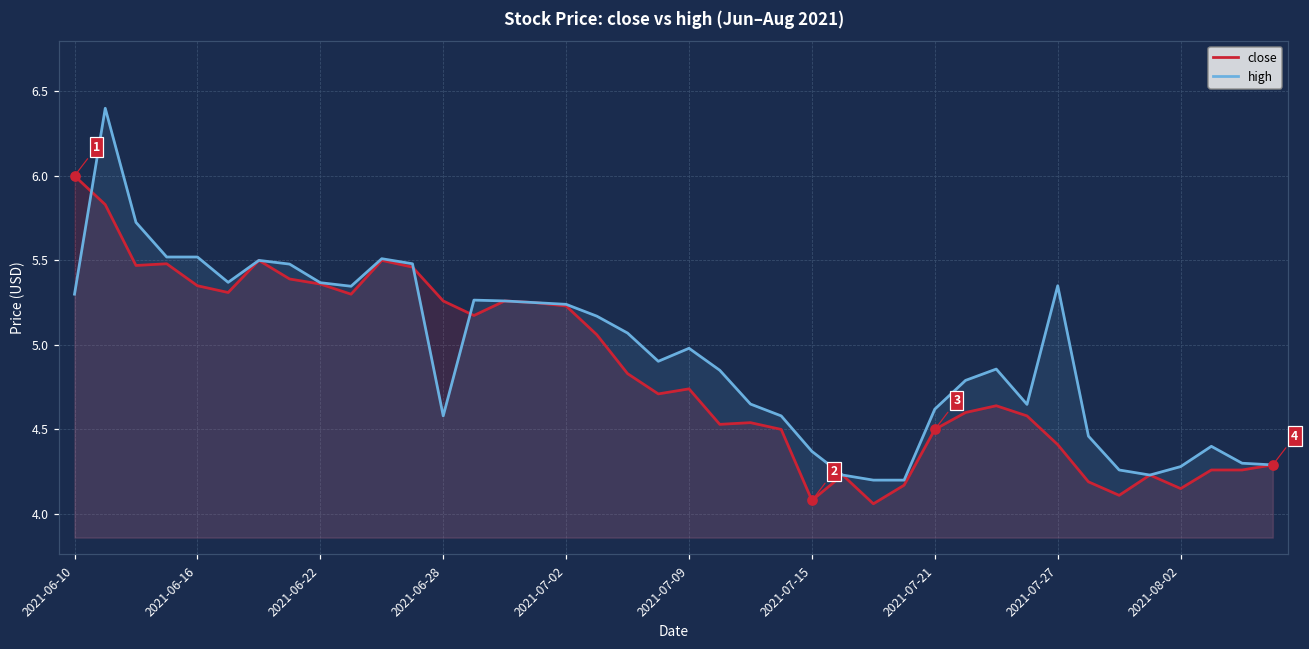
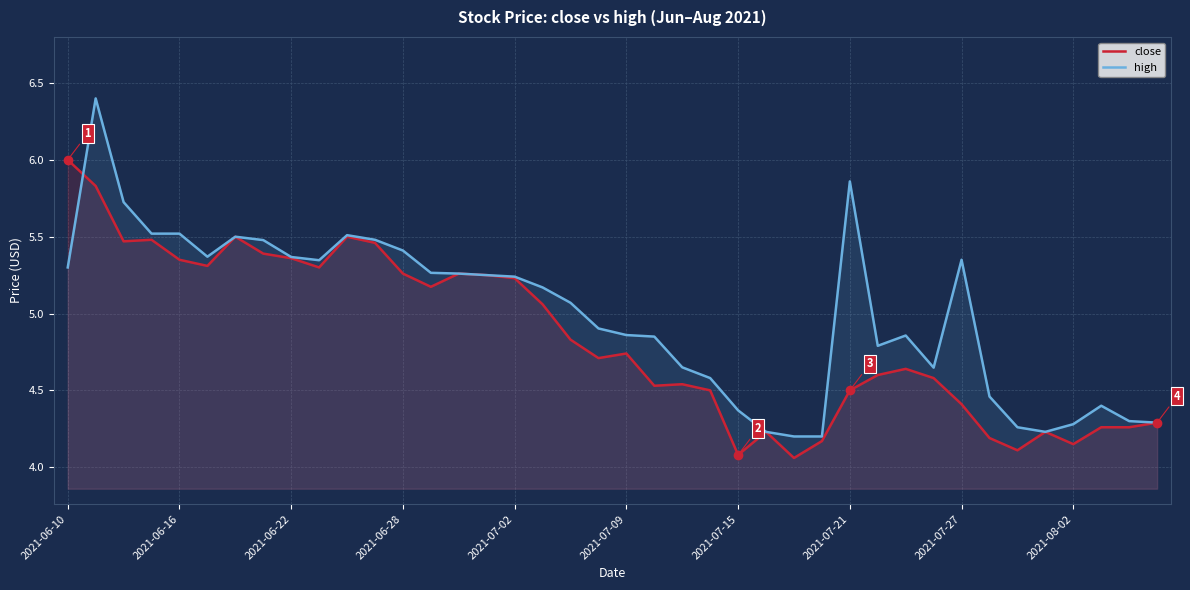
  {
    "high": {
      "2021-06-10": 5.30,
      "2021-06-16": 5.52,
-     "2021-06-28": 4.58,
-     "2021-07-09": 4.98,
+     "2021-06-28": 5.41,
+     "2021-07-09": 4.86,
      "2021-07-15": 4.37,
-     "2021-07-21": 4.62,
+     "2021-07-21": 5.86,
      "2021-07-27": 5.35,
      "2021-08-02": 4.28
    }
  }
